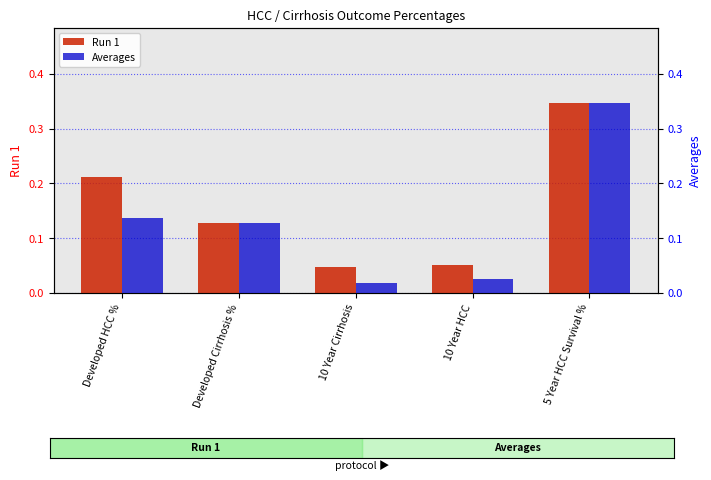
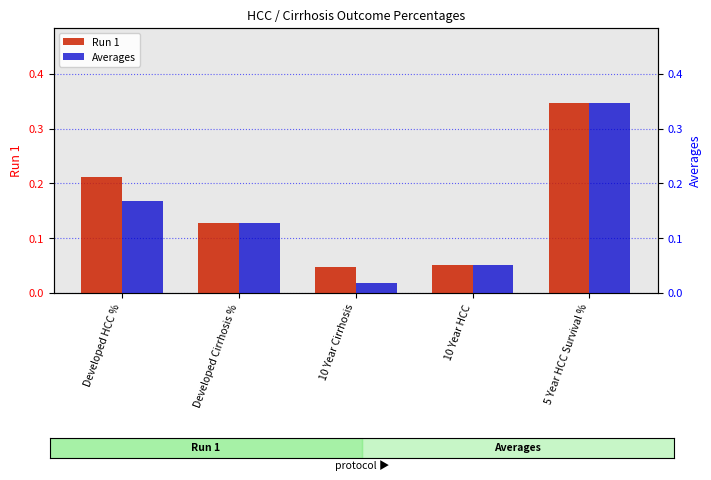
  {
    "Run 1": {
      "Developed HCC %": 0.21,
      "Developed Cirrhosis %": 0.13,
      "10 Year Cirrhosis": 0.05,
      "10 Year HCC": 0.05,
      "5 Year HCC Survival %": 0.35
    },
    "Averages": {
-     "Developed HCC %": 0.14,
+     "Developed HCC %": 0.17,
      "Developed Cirrhosis %": 0.13,
      "10 Year Cirrhosis": 0.02,
-     "10 Year HCC": 0.02,
+     "10 Year HCC": 0.05,
      "5 Year HCC Survival %": 0.35
    }
  }
